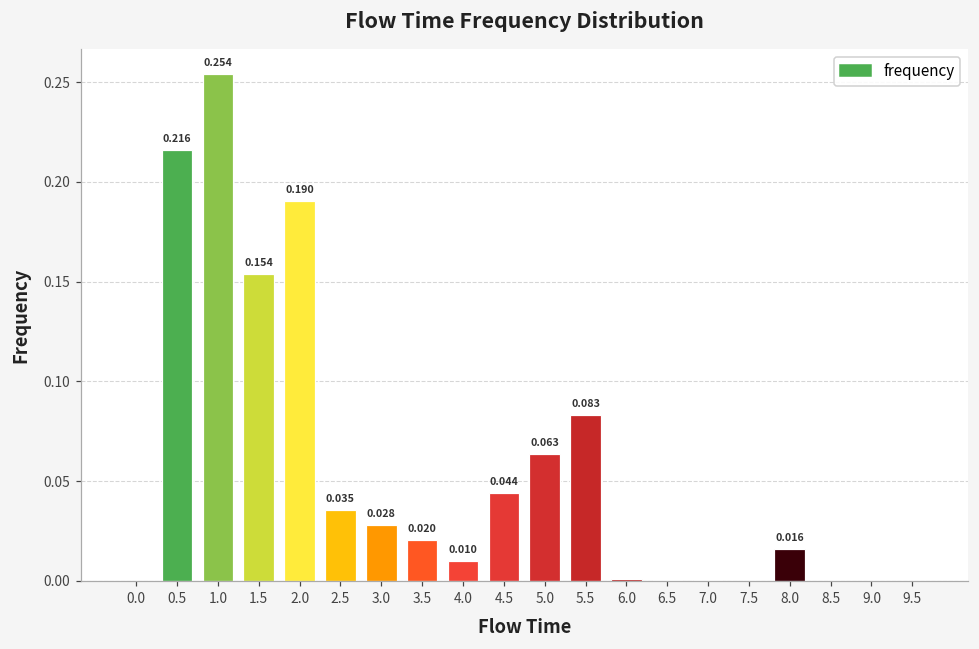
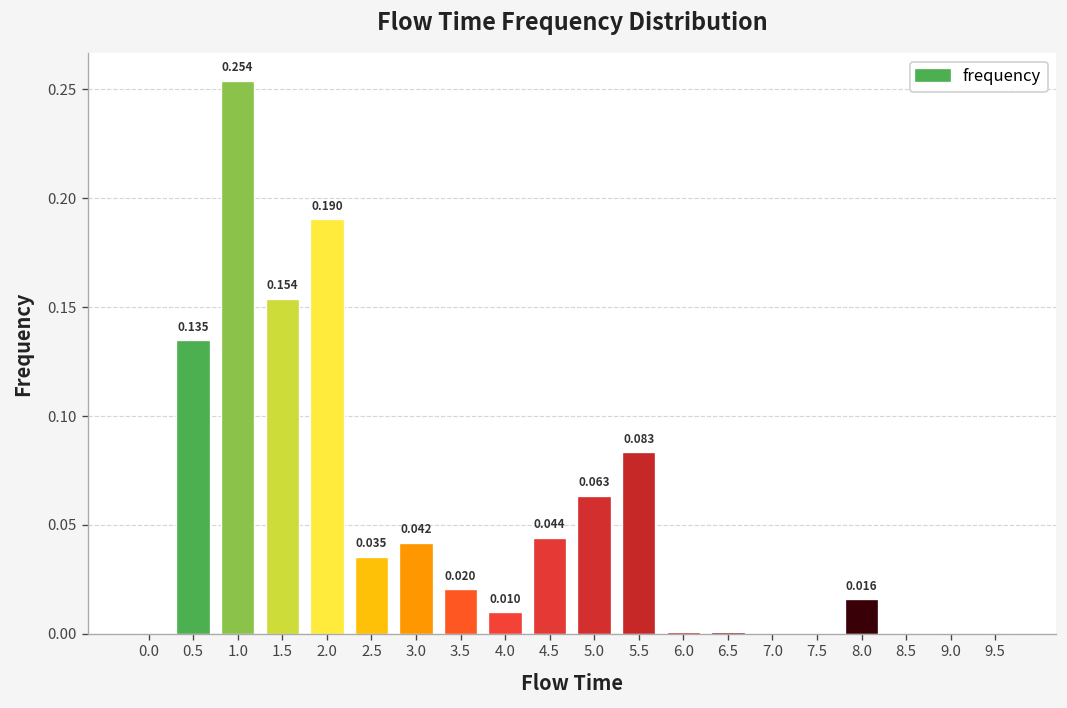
  {
-   "0.5": 0.216,
+   "0.5": 0.135,
    "1.0": 0.254,
    "1.5": 0.154,
    "2.0": 0.190,
    "2.5": 0.035,
-   "3.0": 0.028,
+   "3.0": 0.042,
    "3.5": 0.020,
    "4.0": 0.010,
    "4.5": 0.044,
    "5.0": 0.063,
    "5.5": 0.083,
    "8.0": 0.016
  }
